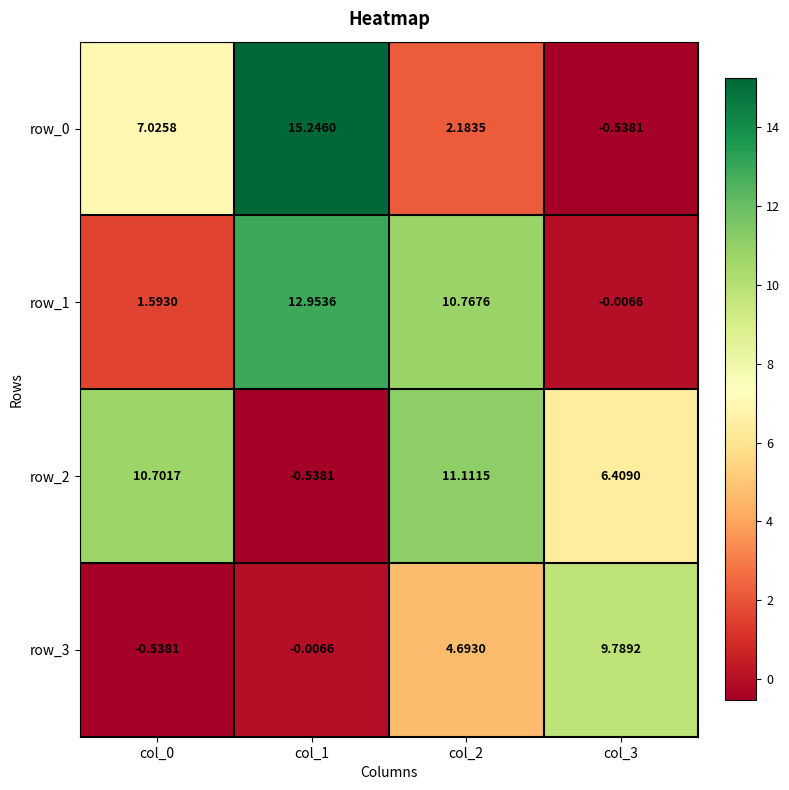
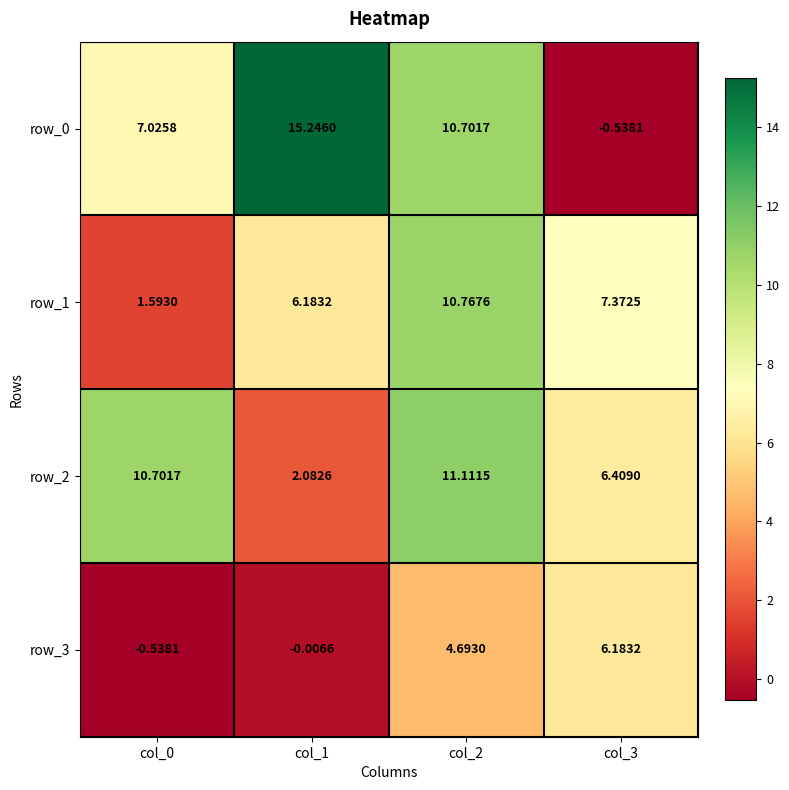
  {
    "row_0": {
      "col_0": 7.0258,
      "col_1": 15.2460,
-     "col_2": 2.1835,
+     "col_2": 10.7017,
      "col_3": -0.5381
    },
    "row_1": {
      "col_0": 1.5930,
-     "col_1": 12.9536,
+     "col_1": 6.1832,
      "col_2": 10.7676,
-     "col_3": -0.0066
+     "col_3": 7.3725
    },
    "row_2": {
      "col_0": 10.7017,
-     "col_1": -0.5381,
+     "col_1": 2.0826,
      "col_2": 11.1115,
      "col_3": 6.4090
    },
    "row_3": {
      "col_0": -0.5381,
      "col_1": -0.0066,
      "col_2": 4.6930,
-     "col_3": 9.7892
+     "col_3": 6.1832
    }
  }
